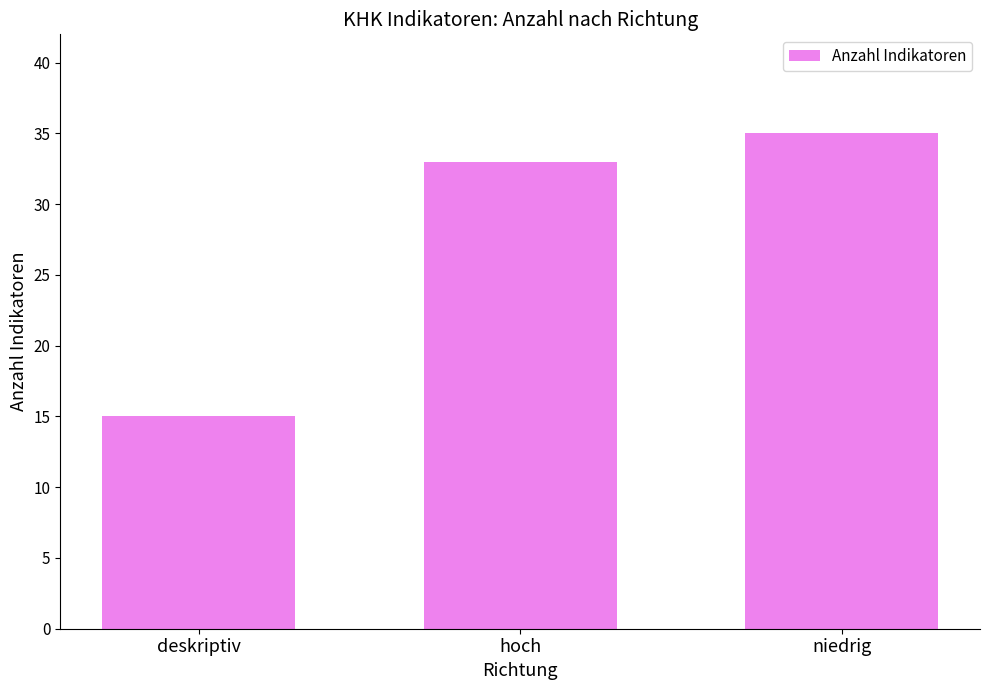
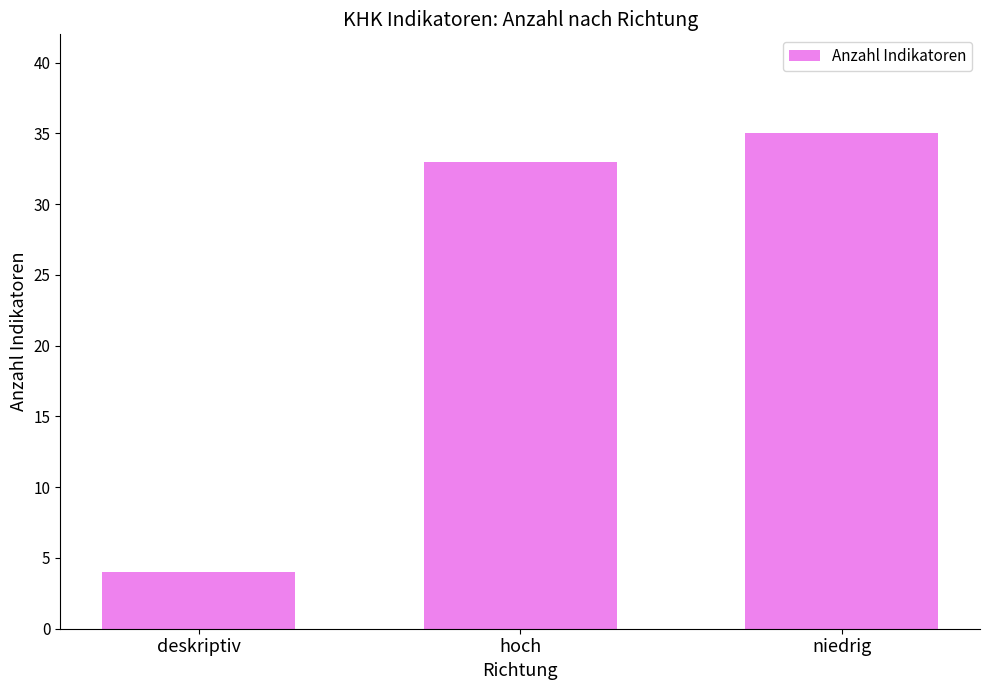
  {
-   "deskriptiv": 15,
+   "deskriptiv": 4,
    "hoch": 33,
    "niedrig": 35
  }
